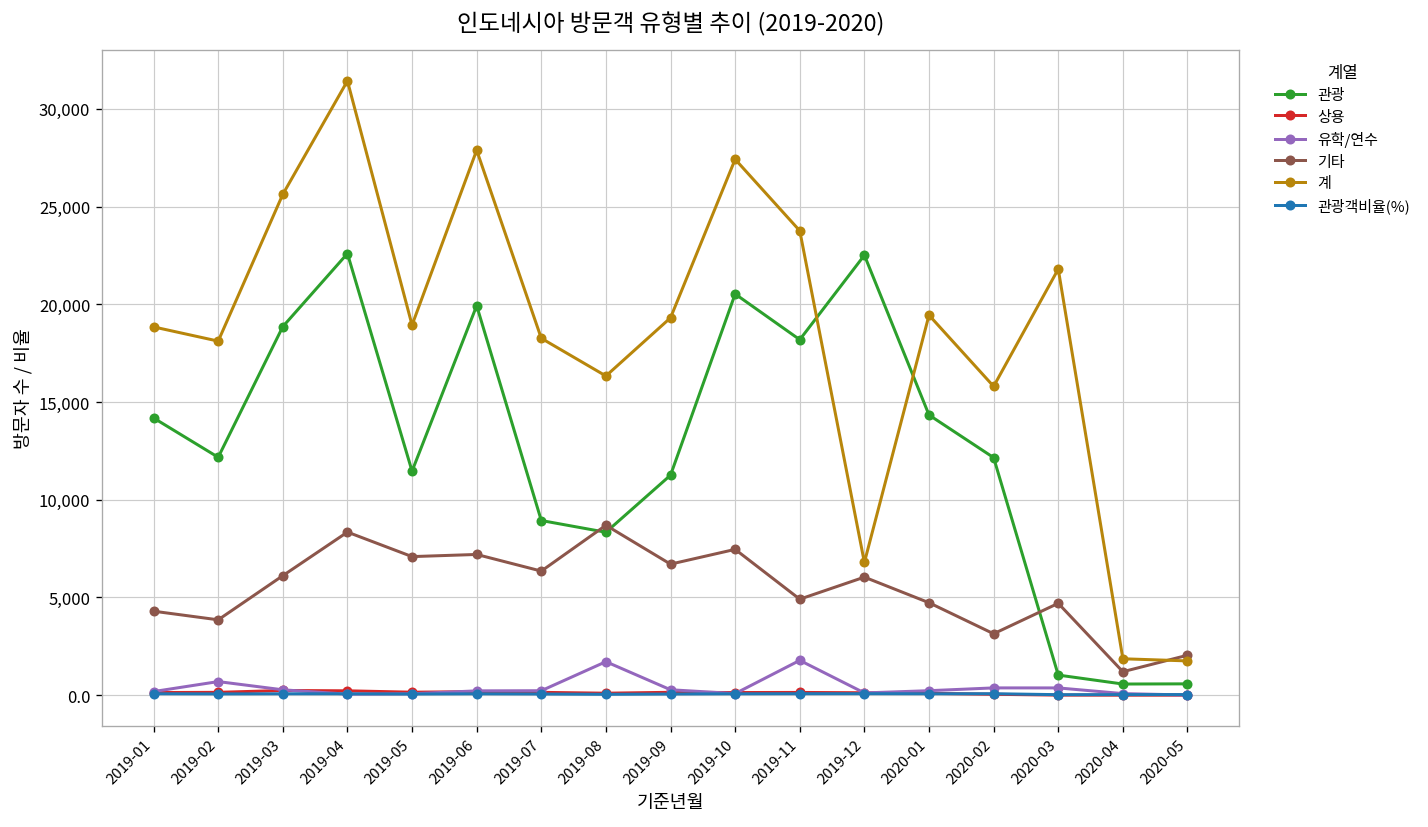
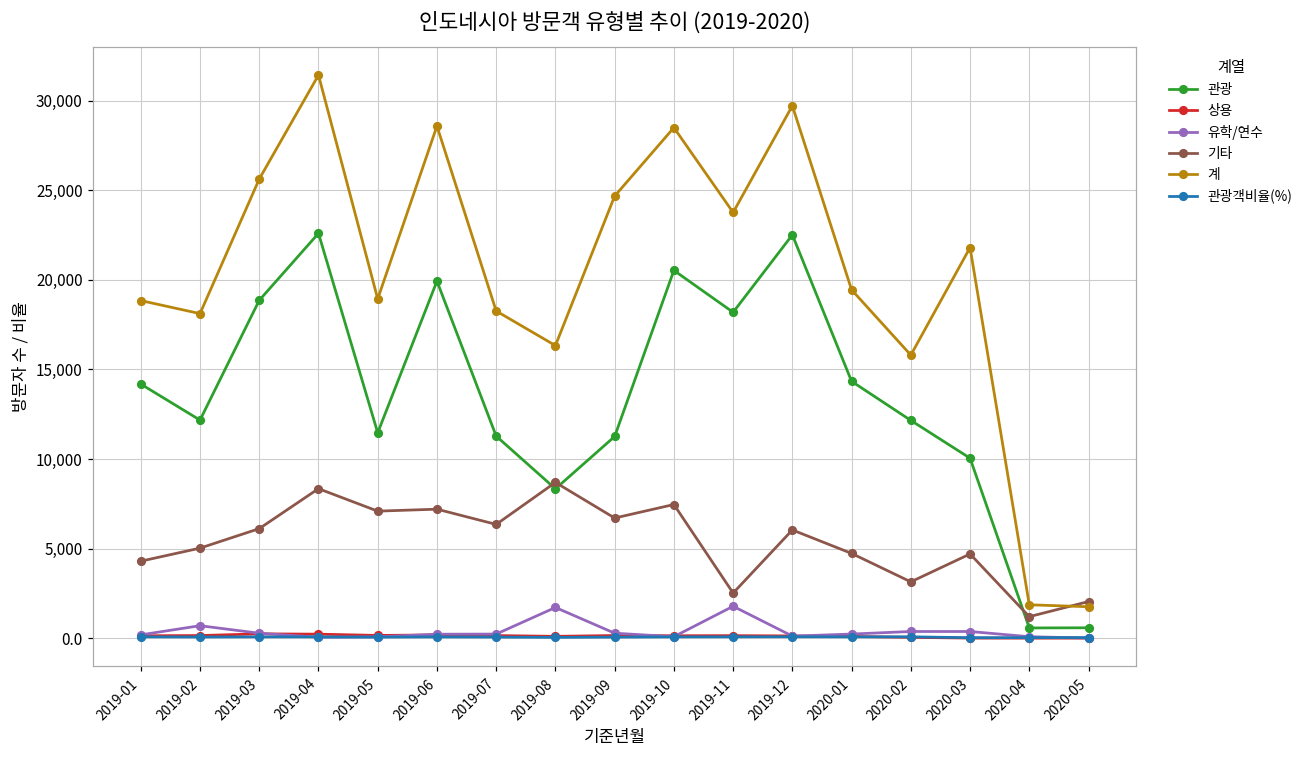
  {
    "관광": {
      "2019-01": "14,200",
      "2019-02": "12,200",
      "2019-03": "18,900",
      "2019-04": "22,600",
      "2019-05": "11,500",
      "2019-06": "19,900",
-     "2019-07": "8,900",
+     "2019-07": "11,300",
      "2019-08": "8,300",
      "2019-09": "11,300",
      "2019-10": "20,500",
      "2019-11": "18,200",
      "2019-12": "22,500",
      "2020-01": "14,300",
      "2020-02": "12,200",
-     "2020-03": "1,000",
+     "2020-03": "10,000",
      "2020-04": "600",
      "2020-05": "600"
    },
    "유학/연수": {
      "2019-02": "700",
      "2019-08": "1,700",
      "2019-11": "1,800",
      "2020-02": "400",
      "2020-03": "400"
    },
    "기타": {
      "2019-01": "4,300",
-     "2019-02": "3,900",
+     "2019-02": "5,000",
      "2019-03": "6,100",
      "2019-04": "8,300",
      "2019-05": "7,100",
      "2019-06": "7,200",
      "2019-07": "6,400",
      "2019-08": "8,700",
      "2019-09": "6,700",
      "2019-10": "7,500",
-     "2019-11": "4,900",
+     "2019-11": "2,500",
      "2019-12": "6,000",
      "2020-01": "4,700",
      "2020-02": "3,100",
      "2020-03": "4,700",
      "2020-04": "1,200",
      "2020-05": "2,000"
    },
    "계": {
      "2019-01": "18,800",
      "2019-02": "18,100",
      "2019-03": "25,600",
      "2019-04": "31,400",
      "2019-05": "18,900",
-     "2019-06": "27,900",
+     "2019-06": "28,600",
      "2019-07": "18,300",
      "2019-08": "16,300",
-     "2019-09": "19,300",
-     "2019-10": "27,400",
+     "2019-09": "24,700",
+     "2019-10": "28,500",
      "2019-11": "23,800",
-     "2019-12": "6,800",
+     "2019-12": "29,700",
      "2020-01": "19,400",
      "2020-02": "15,800",
      "2020-03": "21,800",
      "2020-04": "1,900",
      "2020-05": "1,800"
    },
    "관광객비율(%)": {
      "2019-03": "100"
    }
  }
